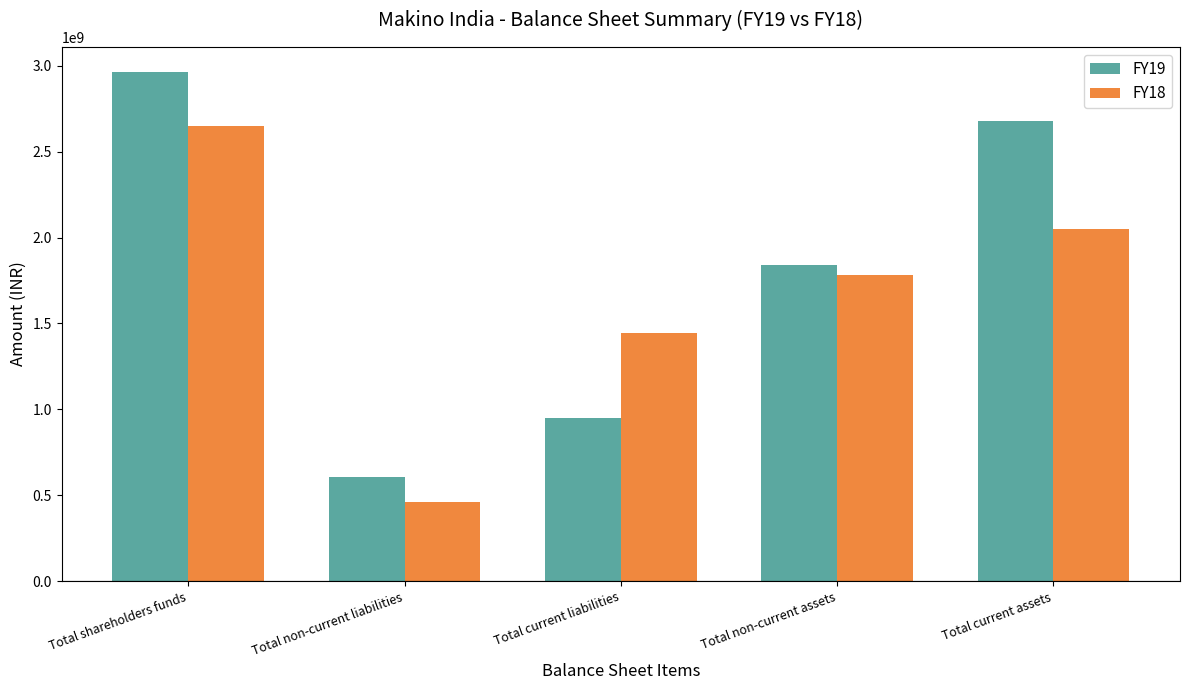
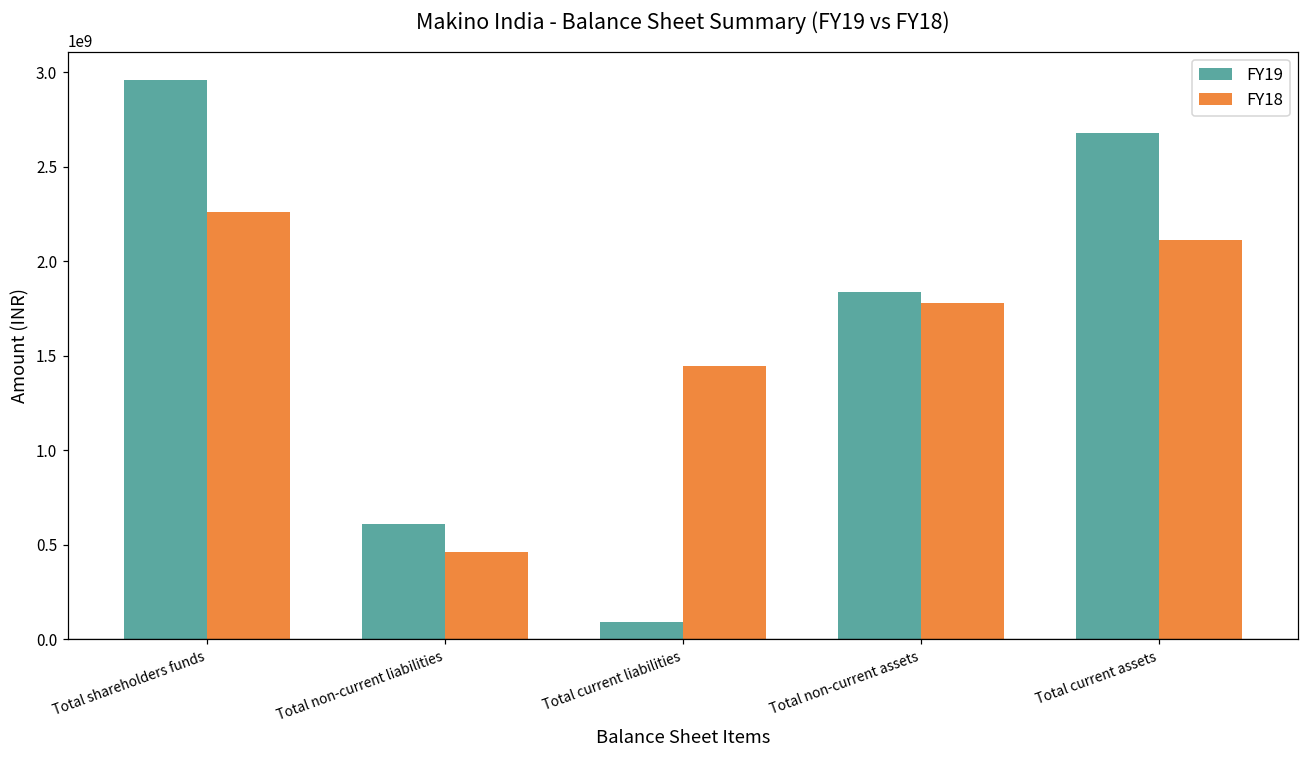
  {
    "FY19": {
      "Total shareholders funds": 2960000000,
      "Total non-current liabilities": 610000000,
-     "Total current liabilities": 950000000,
+     "Total current liabilities": 90000000,
      "Total non-current assets": 1840000000,
      "Total current assets": 2680000000
    },
    "FY18": {
-     "Total shareholders funds": 2650000000,
+     "Total shareholders funds": 2260000000,
      "Total non-current liabilities": 460000000,
      "Total current liabilities": 1450000000,
      "Total non-current assets": 1780000000,
-     "Total current assets": 2050000000
+     "Total current assets": 2110000000
    }
  }
